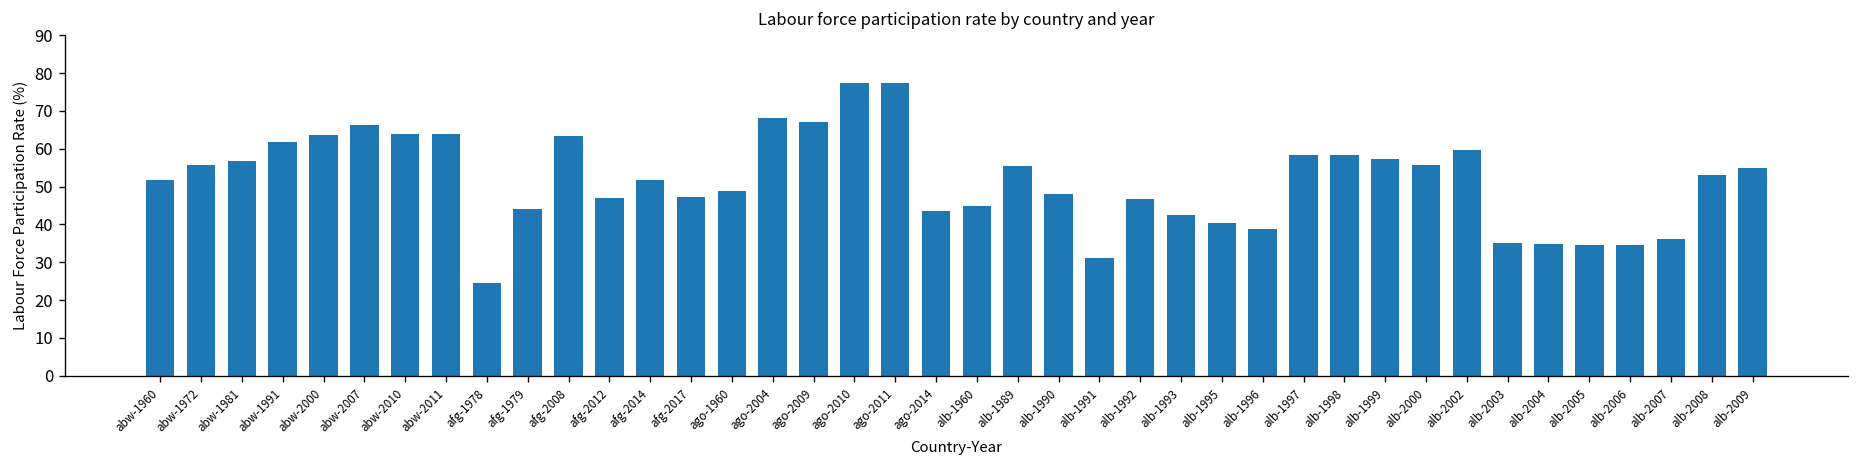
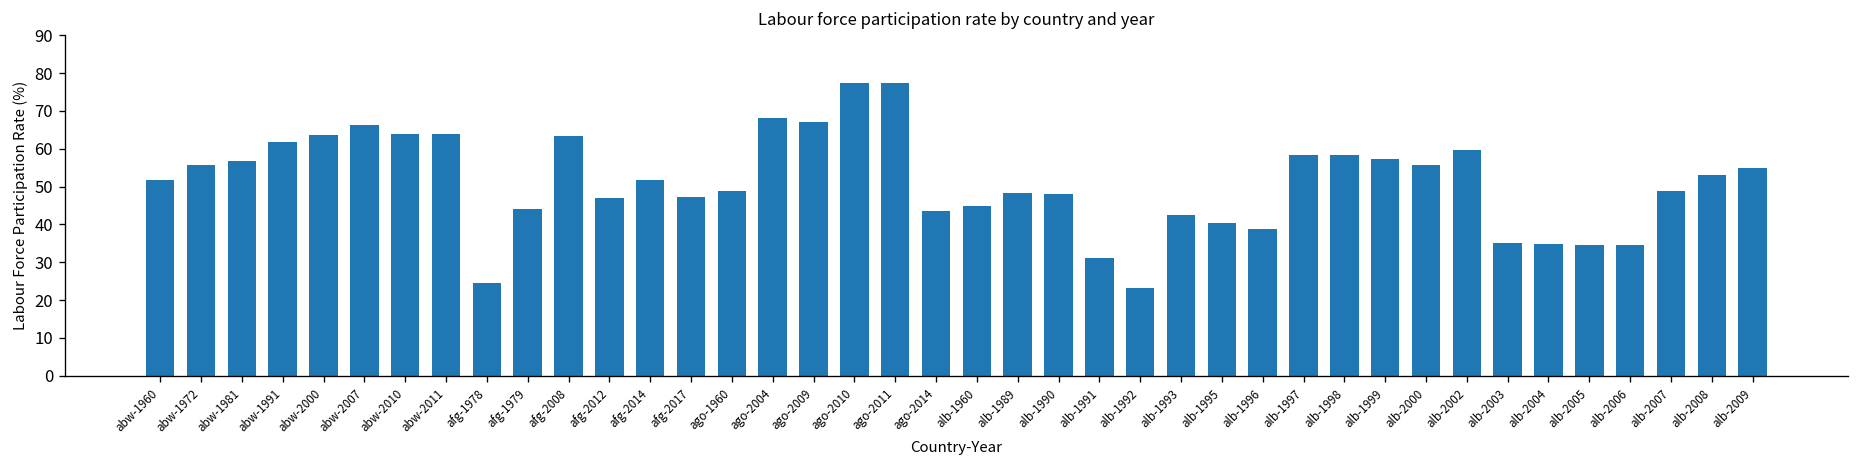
  {
    "abw-1960": 52,
    "abw-1972": 56,
    "abw-1981": 57,
    "abw-1991": 62,
    "abw-2000": 64,
    "abw-2007": 66,
    "abw-2010": 64,
    "abw-2011": 64,
    "afg-1978": 25,
    "afg-1979": 44,
    "afg-2008": 63,
    "afg-2012": 47,
    "afg-2014": 52,
    "afg-2017": 47,
    "ago-1960": 49,
    "ago-2004": 68,
    "ago-2009": 67,
    "ago-2010": 77,
    "ago-2011": 77,
    "ago-2014": 44,
    "alb-1960": 45,
-   "alb-1989": 55,
+   "alb-1989": 48,
    "alb-1990": 48,
    "alb-1991": 31,
-   "alb-1992": 47,
+   "alb-1992": 23,
    "alb-1993": 43,
    "alb-1995": 40,
    "alb-1996": 39,
    "alb-1997": 58,
    "alb-1998": 58,
    "alb-1999": 57,
    "alb-2000": 56,
    "alb-2002": 60,
    "alb-2003": 35,
    "alb-2004": 35,
    "alb-2005": 35,
    "alb-2006": 34,
-   "alb-2007": 36,
+   "alb-2007": 49,
    "alb-2008": 53,
    "alb-2009": 55
  }
